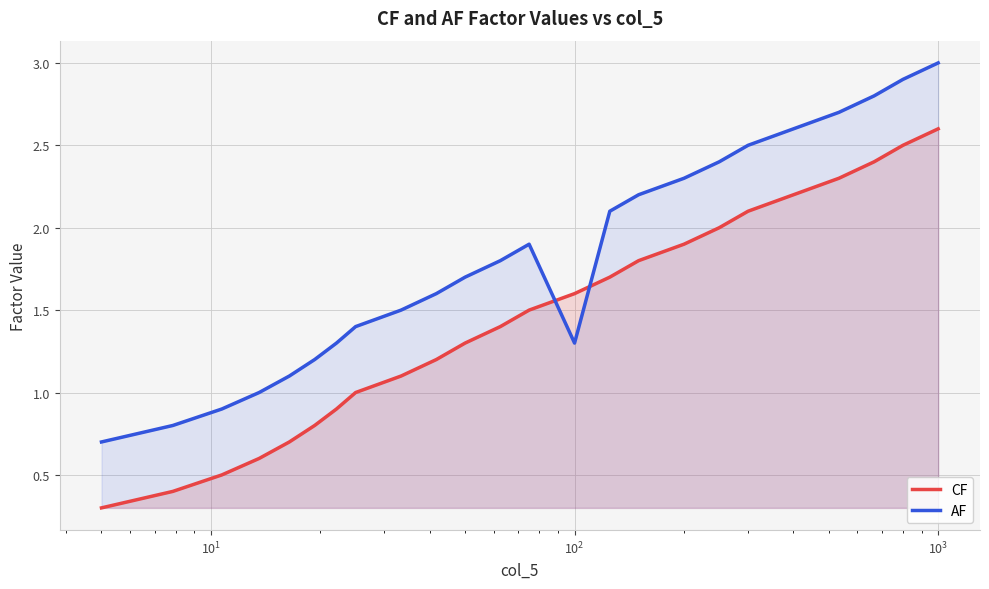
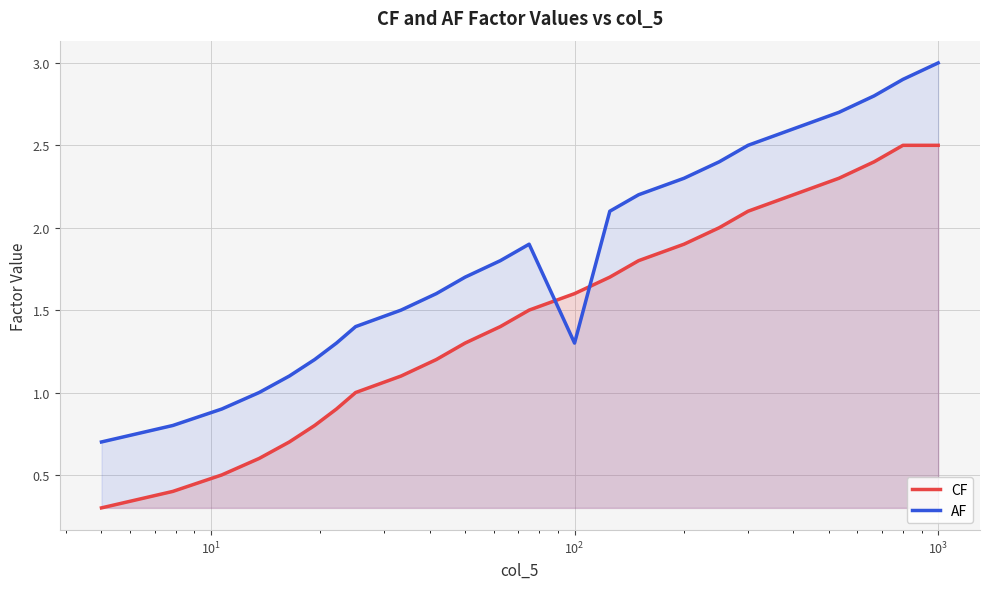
  {
    "CF": {
      "10^2": 1.6,
-     "10^3": 2.6
+     "10^3": 2.5
    },
    "AF": {
      "10^2": 1.3,
      "10^3": 3.0
    }
  }
